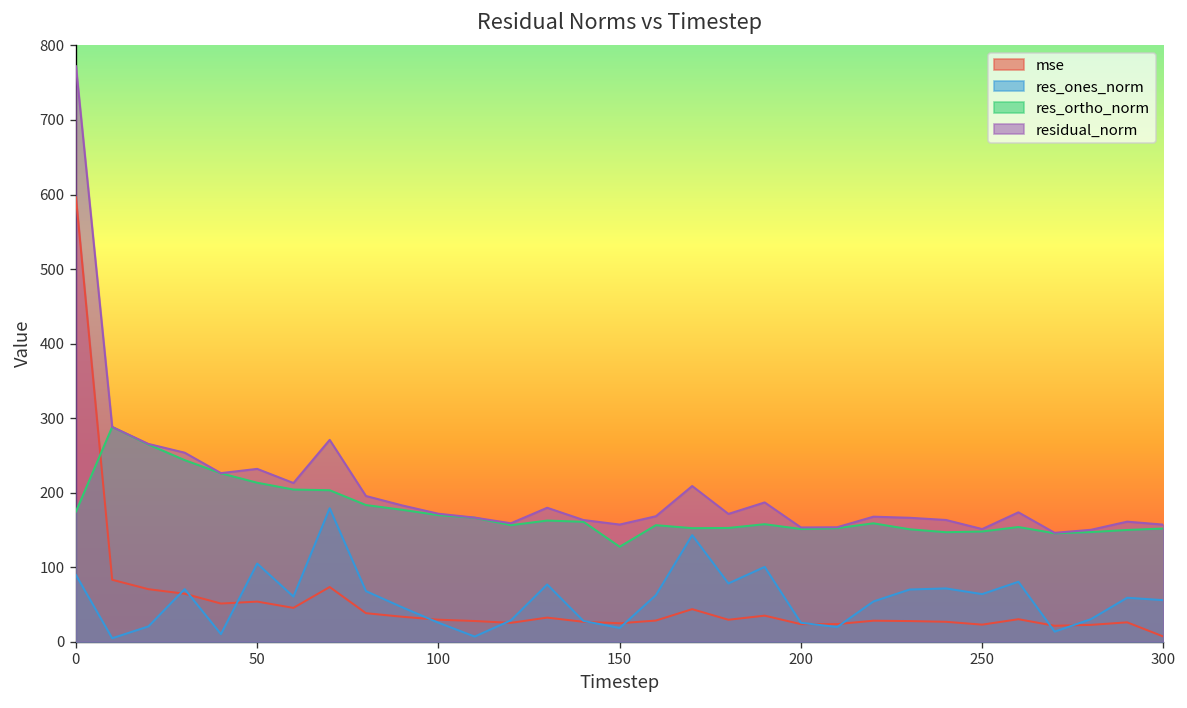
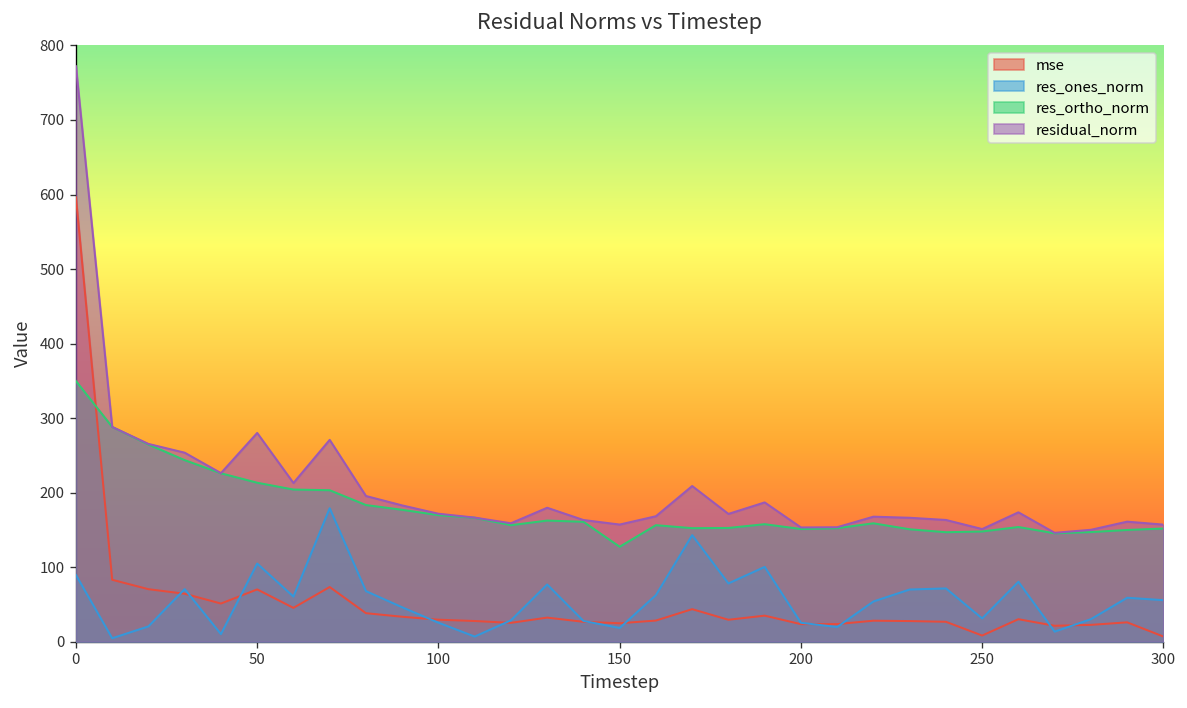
  {
    "mse": {
      "0": 600,
-     "50": 50,
+     "50": 70,
      "150": 20,
-     "250": 20,
+     "250": 10,
      "300": 10
    },
    "res_ones_norm": {
      "0": 90,
      "50": 100,
      "150": 20,
-     "250": 60,
+     "250": 30,
      "300": 60
    },
    "res_ortho_norm": {
-     "0": 170,
+     "0": 350,
      "50": 210,
      "150": 130,
      "300": 150
    },
    "residual_norm": {
      "0": 770,
-     "50": 230,
+     "50": 280,
      "150": 160,
      "300": 160
    }
  }
